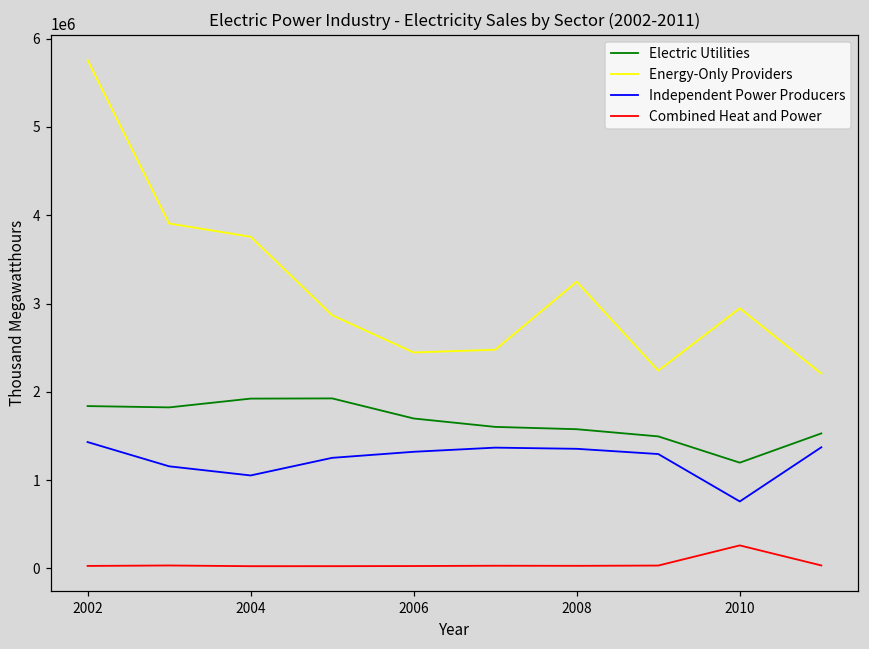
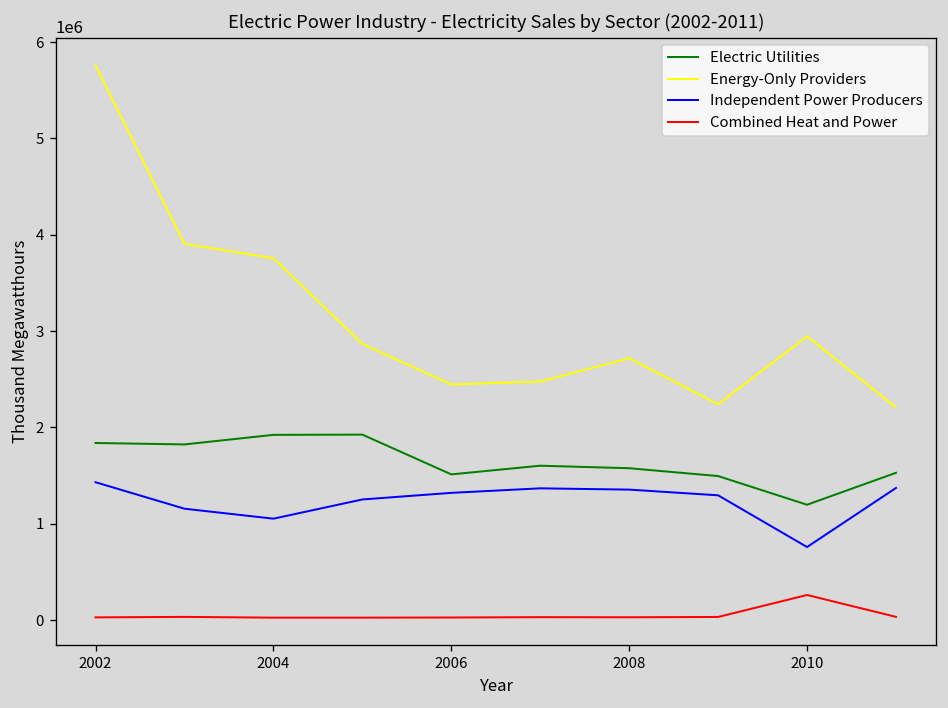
  {
    "Electric Utilities": {
      "2002": 1800000,
      "2004": 1900000,
-     "2006": 1700000,
+     "2006": 1500000,
      "2008": 1600000,
      "2010": 1200000
    },
    "Energy-Only Providers": {
      "2002": 5800000,
      "2004": 3800000,
      "2006": 2400000,
-     "2008": 3200000,
+     "2008": 2700000,
      "2010": 2900000
    },
    "Independent Power Producers": {
      "2002": 1400000,
      "2004": 1100000,
      "2006": 1300000,
      "2008": 1400000,
      "2010": 800000
    },
    "Combined Heat and Power": {
      "2002": 0,
      "2004": 0,
      "2006": 0,
      "2008": 0,
      "2010": 300000
    }
  }
